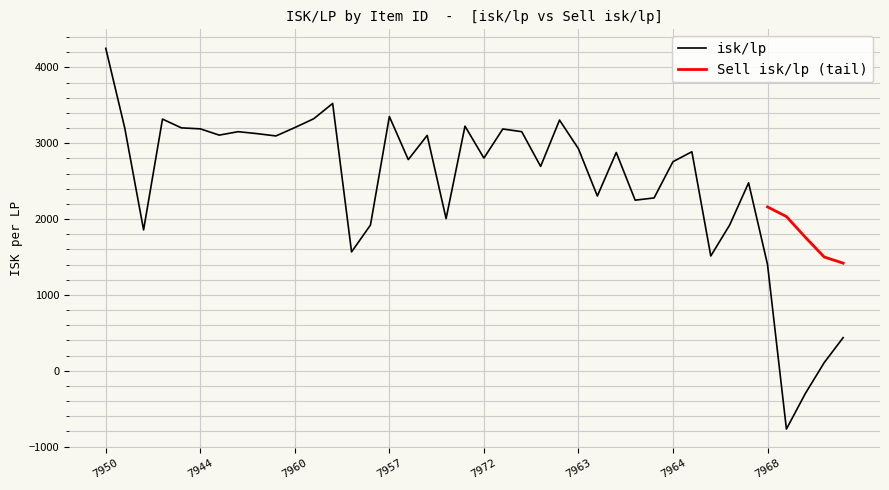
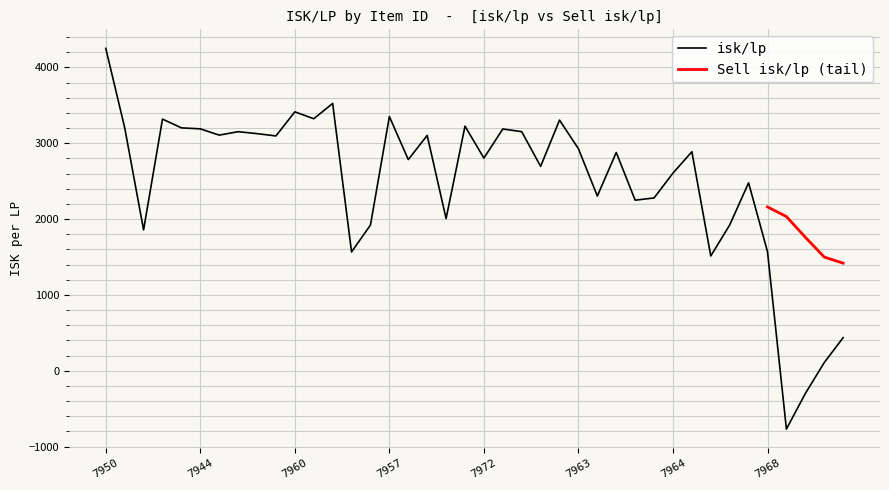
  {
    "isk/lp": {
      "7950": 4300,
      "7944": 3200,
-     "7960": 3200,
+     "7960": 3400,
      "7957": 3400,
      "7972": 2800,
      "7963": 2900,
-     "7964": 2800,
-     "7968": 1400
+     "7964": 2600,
+     "7968": 1600
    },
    "Sell isk/lp (tail)": {
      "7968": 2200
    }
  }
